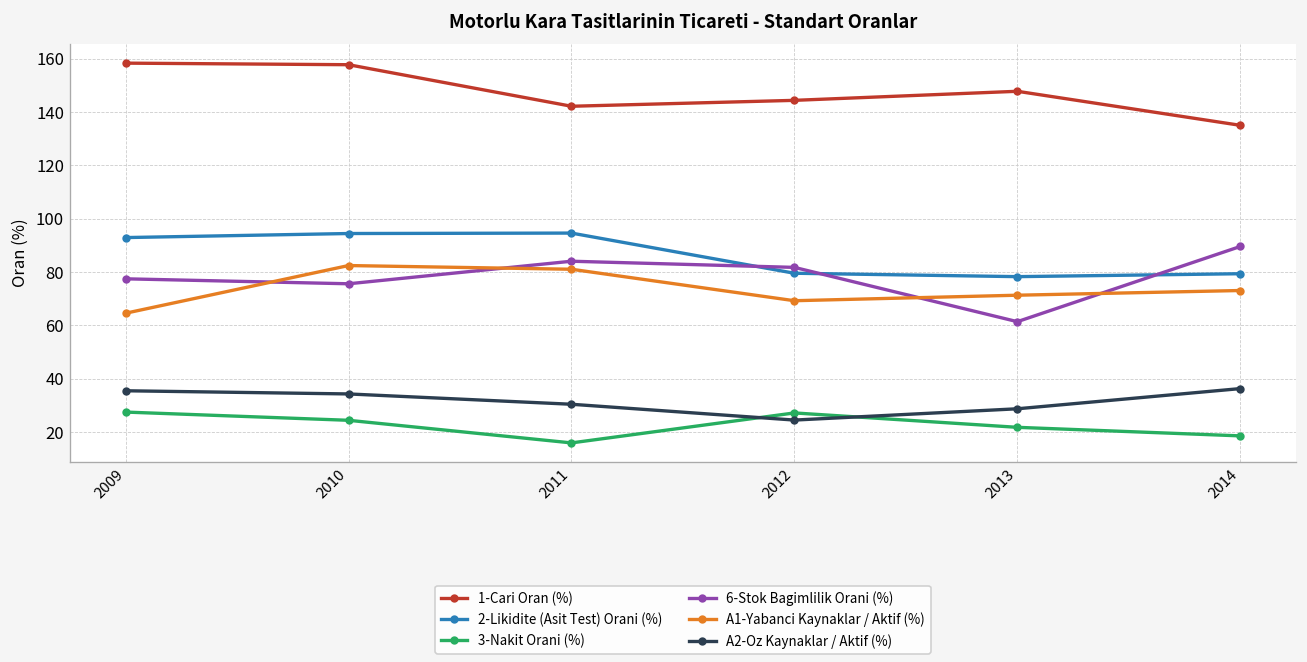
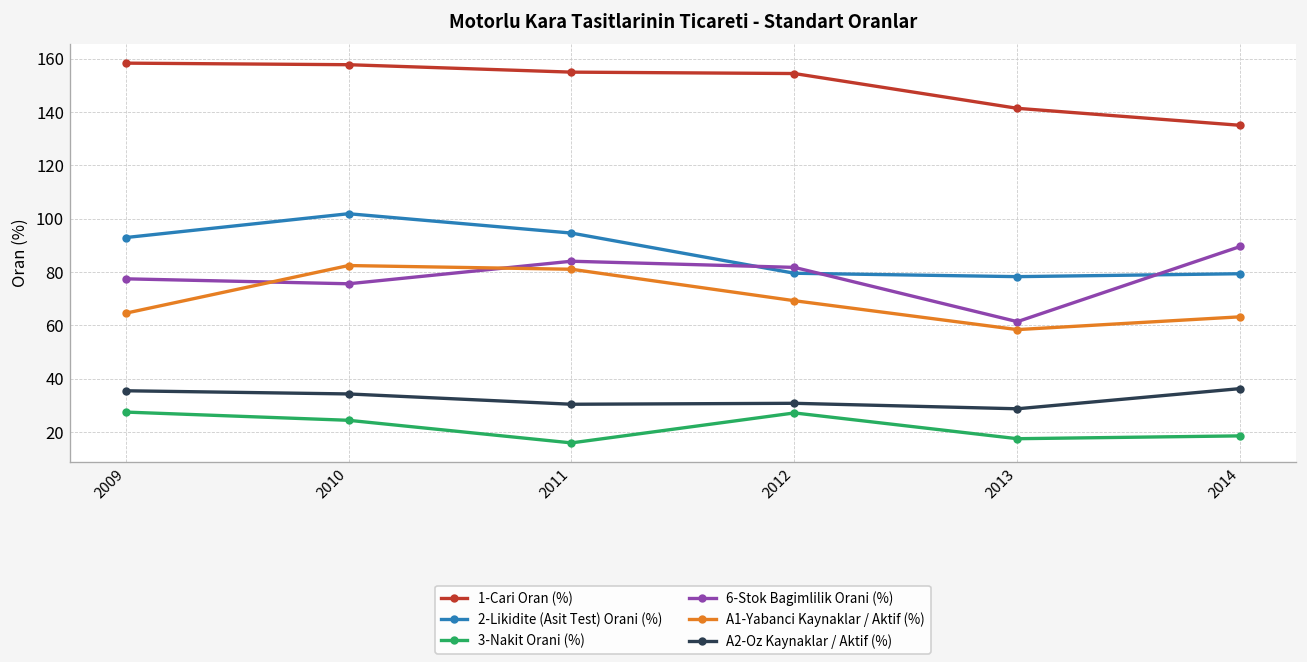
  {
    "1-Cari Oran (%)": {
      "2009": 158,
      "2010": 158,
-     "2011": 142,
-     "2012": 144,
-     "2013": 148,
+     "2011": 155,
+     "2012": 154,
+     "2013": 141,
      "2014": 135
    },
    "2-Likidite (Asit Test) Orani (%)": {
      "2009": 93,
-     "2010": 94,
+     "2010": 102,
      "2011": 95,
      "2012": 80,
      "2013": 78,
      "2014": 79
    },
    "3-Nakit Orani (%)": {
      "2009": 27,
      "2010": 24,
      "2011": 16,
      "2012": 27,
-     "2013": 22,
+     "2013": 18,
      "2014": 19
    },
    "6-Stok Bagimlilik Orani (%)": {
      "2009": 77,
      "2010": 76,
      "2011": 84,
      "2012": 82,
      "2013": 61,
      "2014": 90
    },
    "A1-Yabanci Kaynaklar / Aktif (%)": {
      "2009": 65,
      "2010": 82,
      "2011": 81,
      "2012": 69,
-     "2013": 71,
-     "2014": 73
+     "2013": 58,
+     "2014": 63
    },
    "A2-Oz Kaynaklar / Aktif (%)": {
      "2009": 35,
      "2010": 34,
      "2011": 30,
-     "2012": 24,
+     "2012": 31,
      "2013": 29,
      "2014": 36
    }
  }
